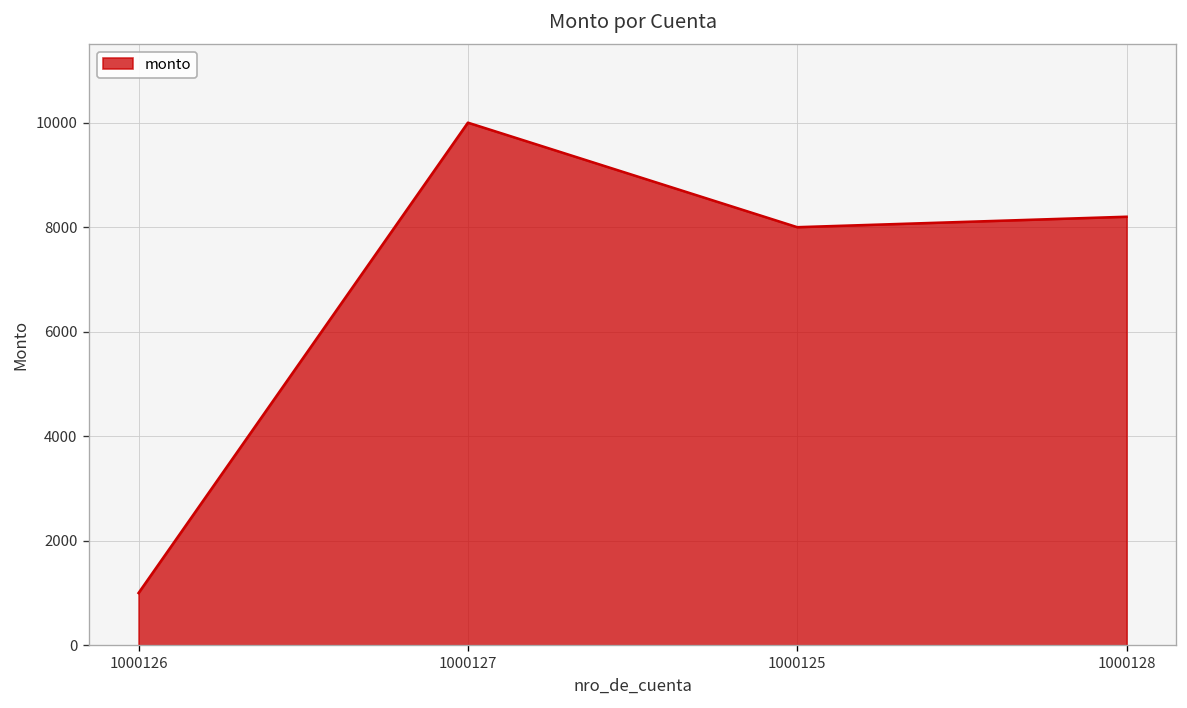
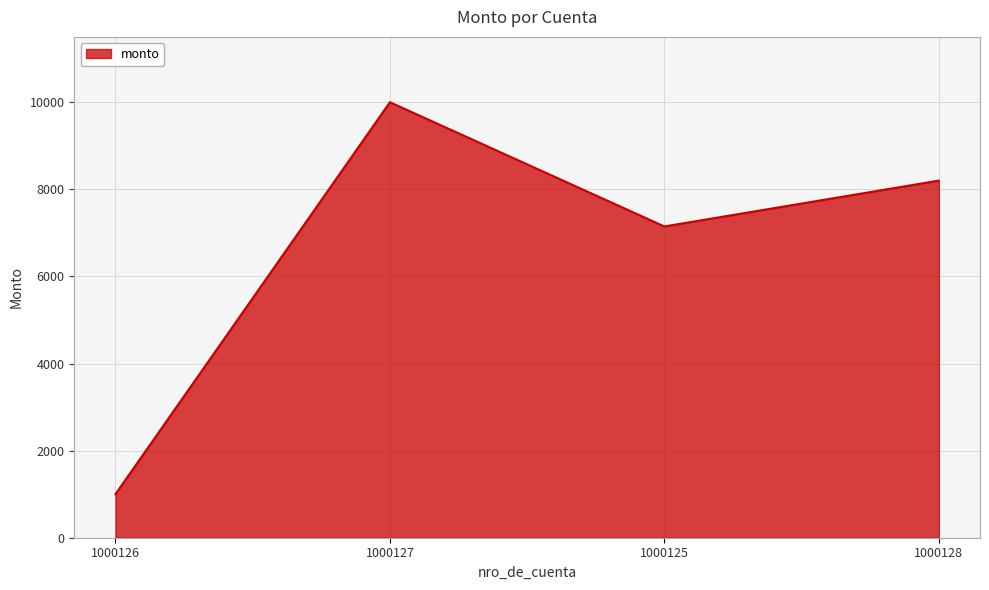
  {
    "1000126": 1000,
    "1000127": 10000,
-   "1000125": 8000,
+   "1000125": 7100,
    "1000128": 8200
  }
